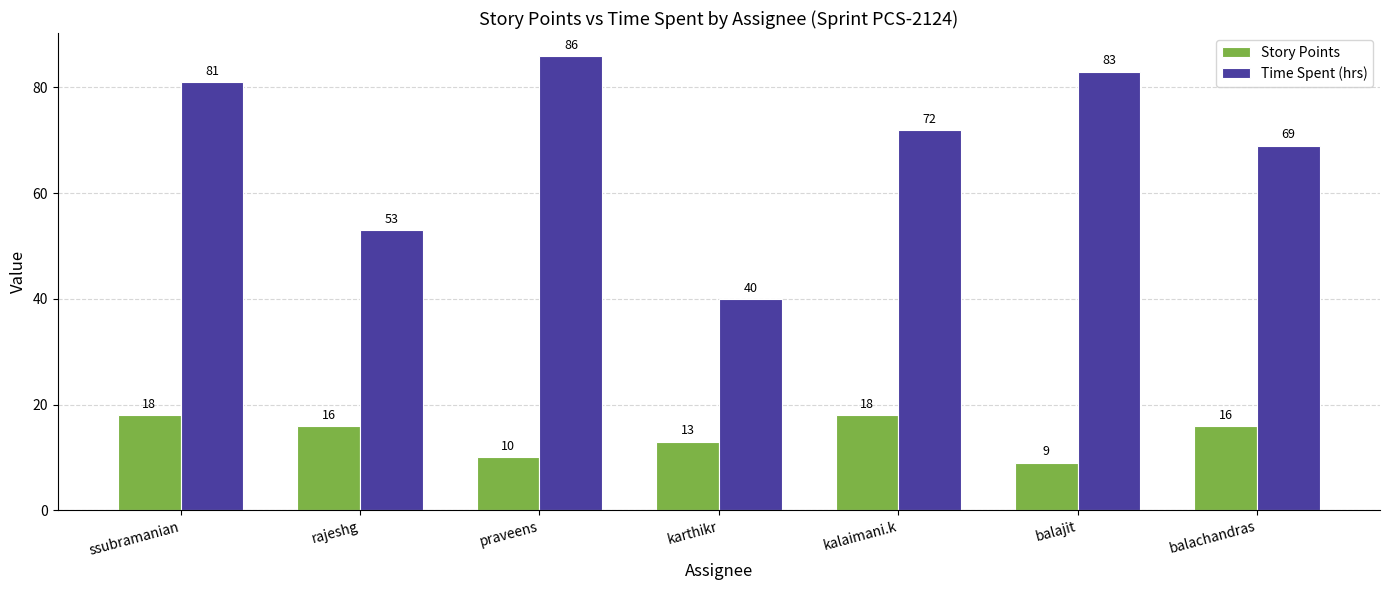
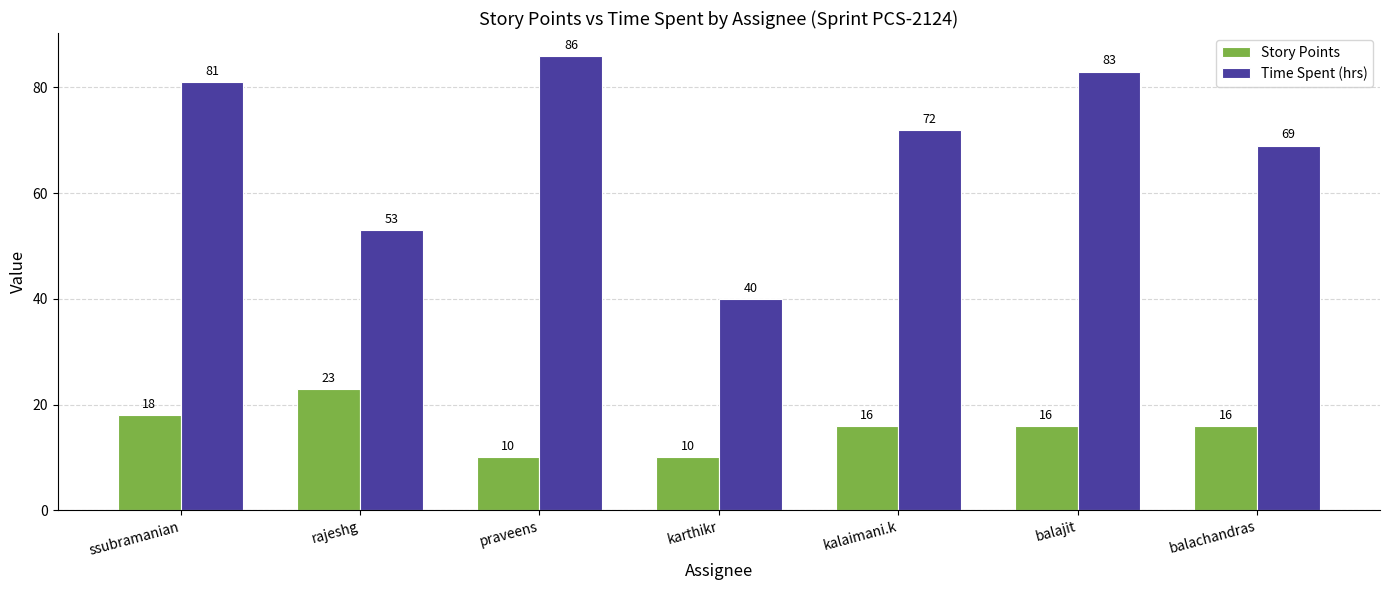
  {
    "Story Points": {
      "ssubramanian": 18,
-     "rajeshg": 16,
+     "rajeshg": 23,
      "praveens": 10,
-     "karthikr": 13,
-     "kalaimani.k": 18,
-     "balajit": 9,
+     "karthikr": 10,
+     "kalaimani.k": 16,
+     "balajit": 16,
      "balachandras": 16
    },
    "Time Spent (hrs)": {
      "ssubramanian": 81,
      "rajeshg": 53,
      "praveens": 86,
      "karthikr": 40,
      "kalaimani.k": 72,
      "balajit": 83,
      "balachandras": 69
    }
  }
